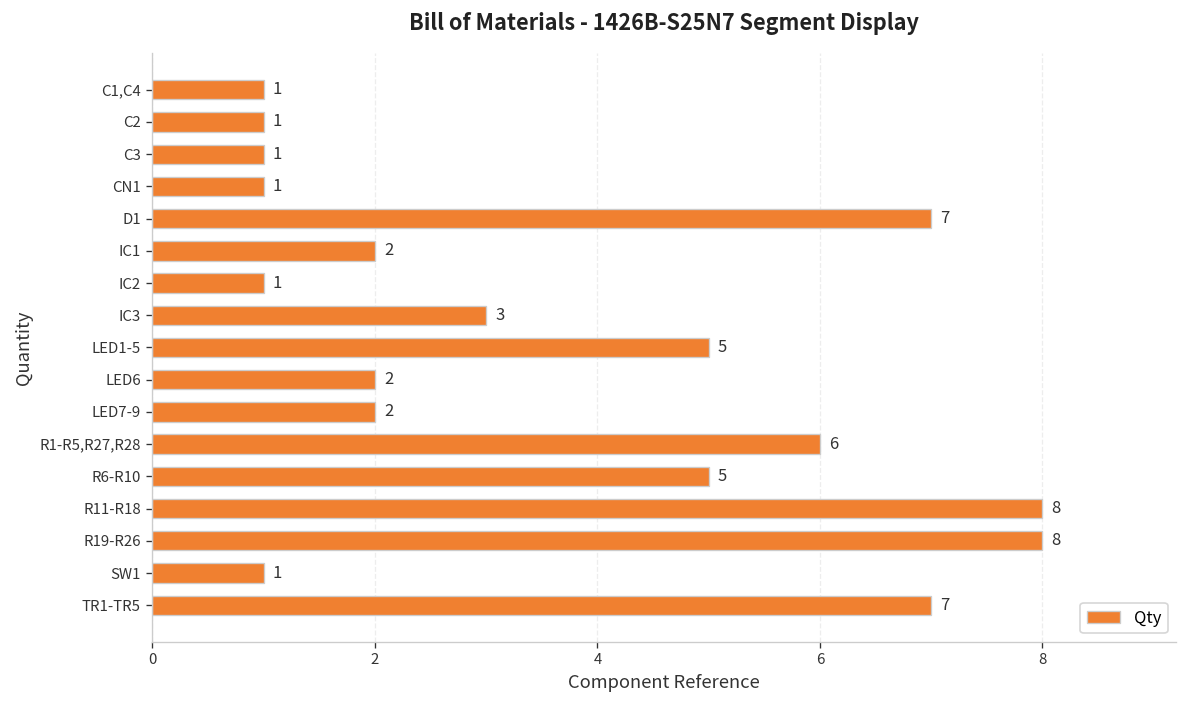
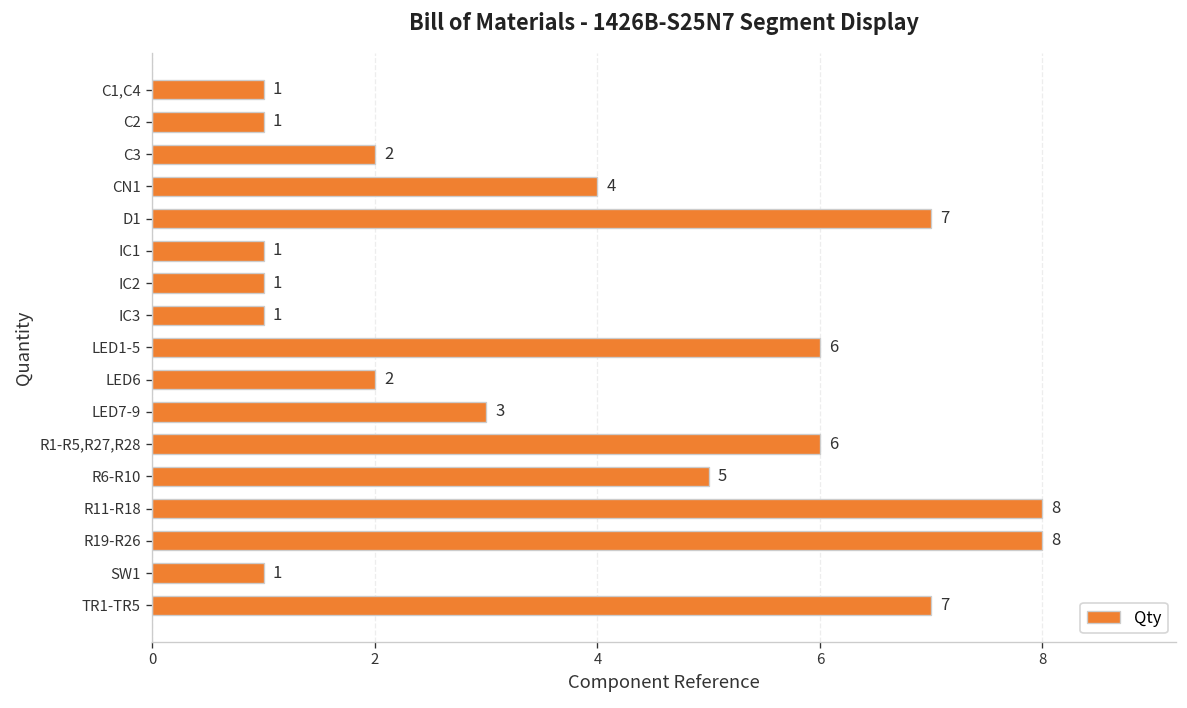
  {
    "C1,C4": 1,
    "C2": 1,
-   "C3": 1,
-   "CN1": 1,
+   "C3": 2,
+   "CN1": 4,
    "D1": 7,
-   "IC1": 2,
+   "IC1": 1,
    "IC2": 1,
-   "IC3": 3,
-   "LED1-5": 5,
+   "IC3": 1,
+   "LED1-5": 6,
    "LED6": 2,
-   "LED7-9": 2,
+   "LED7-9": 3,
    "R1-R5,R27,R28": 6,
    "R6-R10": 5,
    "R11-R18": 8,
    "R19-R26": 8,
    "SW1": 1,
    "TR1-TR5": 7
  }
